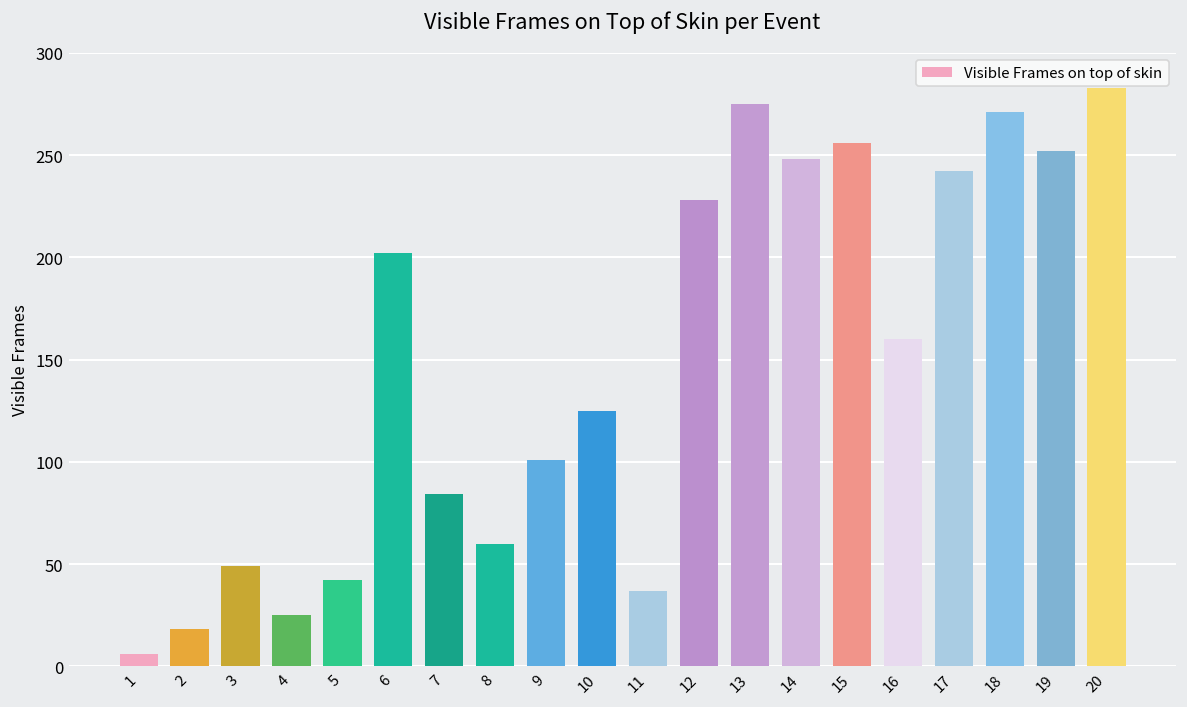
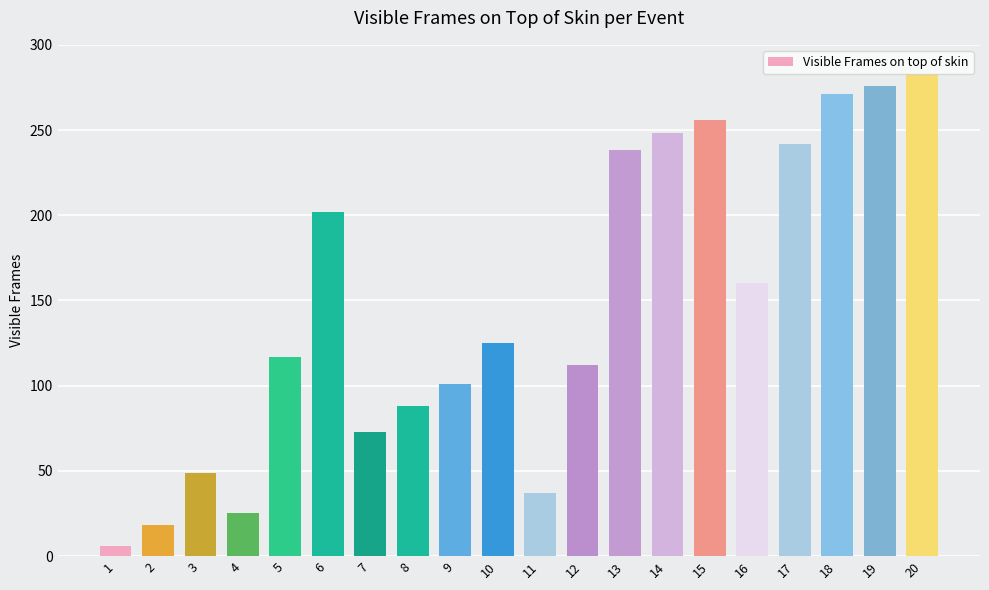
  {
    "1": 6,
    "2": 18,
    "3": 49,
    "4": 25,
-   "5": 42,
+   "5": 117,
    "6": 202,
-   "7": 84,
-   "8": 60,
+   "7": 73,
+   "8": 88,
    "9": 101,
    "10": 125,
    "11": 37,
-   "12": 228,
-   "13": 275,
+   "12": 112,
+   "13": 238,
    "14": 248,
    "15": 256,
    "16": 160,
    "17": 242,
    "18": 271,
-   "19": 252
+   "19": 276
  }
